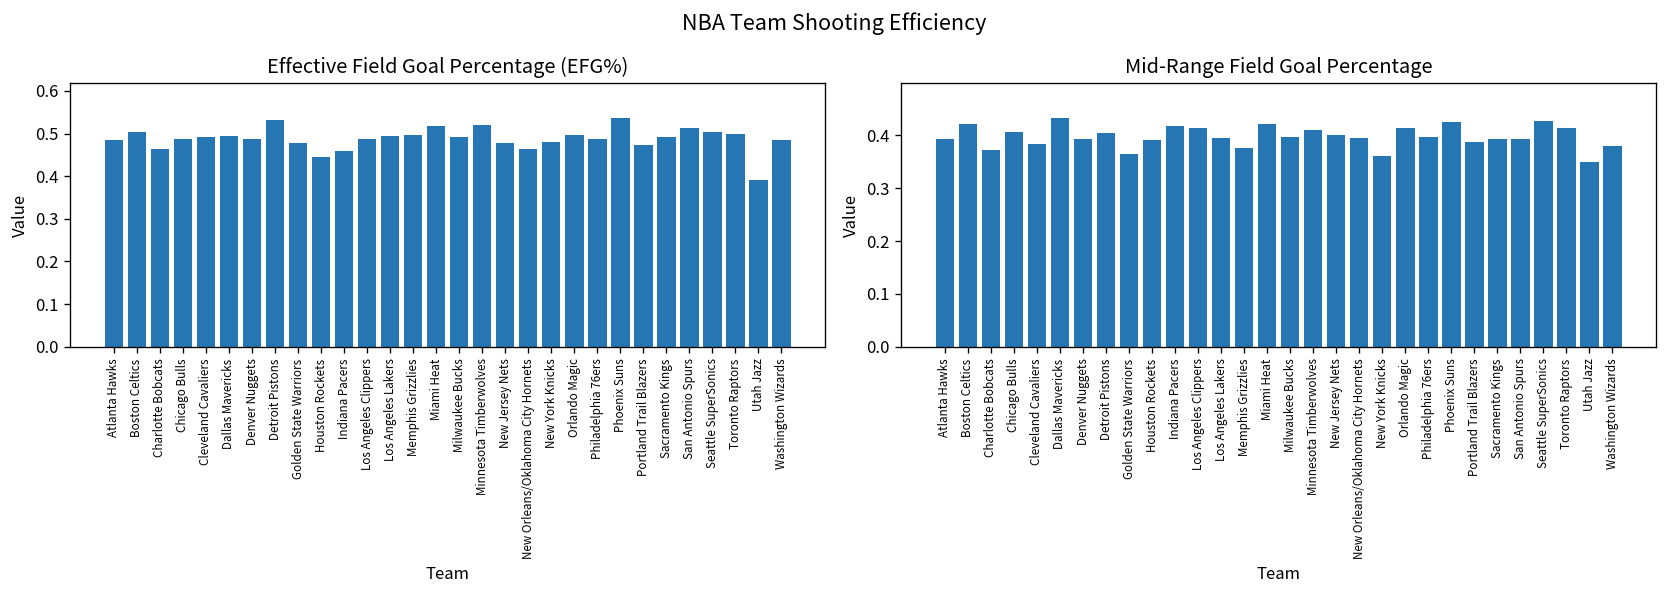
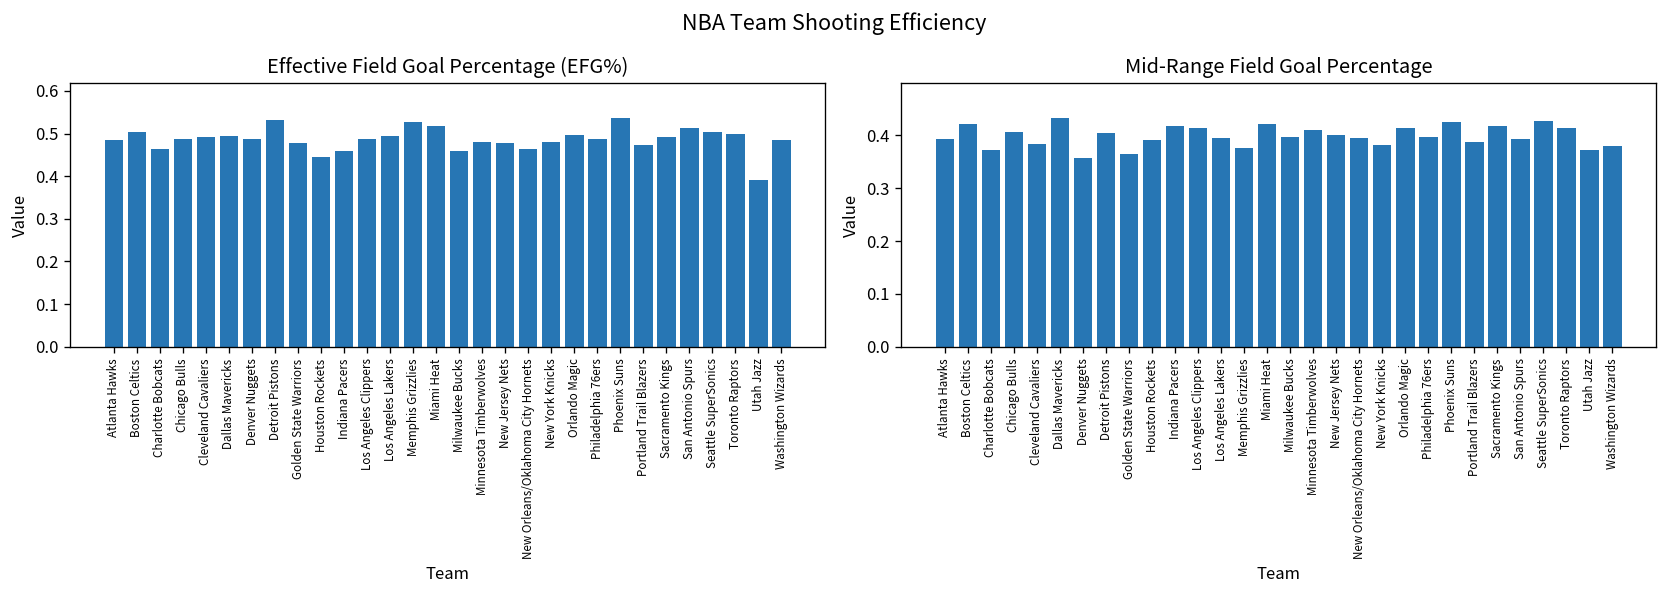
  {
    "Effective Field Goal Percentage (EFG%)": {
      "Atlanta Hawks": 0.49,
      "Boston Celtics": 0.50,
      "Charlotte Bobcats": 0.46,
      "Chicago Bulls": 0.49,
      "Cleveland Cavaliers": 0.49,
      "Dallas Mavericks": 0.50,
      "Denver Nuggets": 0.49,
      "Detroit Pistons": 0.53,
      "Golden State Warriors": 0.48,
      "Houston Rockets": 0.45,
      "Indiana Pacers": 0.46,
      "Los Angeles Clippers": 0.49,
      "Los Angeles Lakers": 0.50,
-     "Memphis Grizzlies": 0.50,
+     "Memphis Grizzlies": 0.53,
      "Miami Heat": 0.52,
-     "Milwaukee Bucks": 0.49,
-     "Minnesota Timberwolves": 0.52,
+     "Milwaukee Bucks": 0.46,
+     "Minnesota Timberwolves": 0.48,
      "New Jersey Nets": 0.48,
      "New Orleans/Oklahoma City Hornets": 0.46,
      "New York Knicks": 0.48,
      "Orlando Magic": 0.50,
      "Philadelphia 76ers": 0.49,
      "Phoenix Suns": 0.54,
      "Portland Trail Blazers": 0.47,
      "Sacramento Kings": 0.49,
      "San Antonio Spurs": 0.51,
      "Seattle SuperSonics": 0.50,
      "Toronto Raptors": 0.50,
      "Utah Jazz": 0.39,
      "Washington Wizards": 0.48
    },
    "Mid-Range Field Goal Percentage": {
      "Atlanta Hawks": 0.39,
      "Boston Celtics": 0.42,
      "Charlotte Bobcats": 0.37,
      "Chicago Bulls": 0.41,
      "Cleveland Cavaliers": 0.38,
      "Dallas Mavericks": 0.43,
-     "Denver Nuggets": 0.39,
+     "Denver Nuggets": 0.36,
      "Detroit Pistons": 0.41,
      "Golden State Warriors": 0.36,
      "Houston Rockets": 0.39,
      "Indiana Pacers": 0.42,
      "Los Angeles Clippers": 0.41,
      "Los Angeles Lakers": 0.39,
      "Memphis Grizzlies": 0.38,
      "Miami Heat": 0.42,
      "Milwaukee Bucks": 0.40,
      "Minnesota Timberwolves": 0.41,
      "New Jersey Nets": 0.40,
      "New Orleans/Oklahoma City Hornets": 0.39,
-     "New York Knicks": 0.36,
+     "New York Knicks": 0.38,
      "Orlando Magic": 0.41,
      "Philadelphia 76ers": 0.40,
      "Phoenix Suns": 0.43,
      "Portland Trail Blazers": 0.39,
-     "Sacramento Kings": 0.39,
+     "Sacramento Kings": 0.42,
      "San Antonio Spurs": 0.39,
      "Seattle SuperSonics": 0.43,
      "Toronto Raptors": 0.41,
-     "Utah Jazz": 0.35,
+     "Utah Jazz": 0.37,
      "Washington Wizards": 0.38
    }
  }
